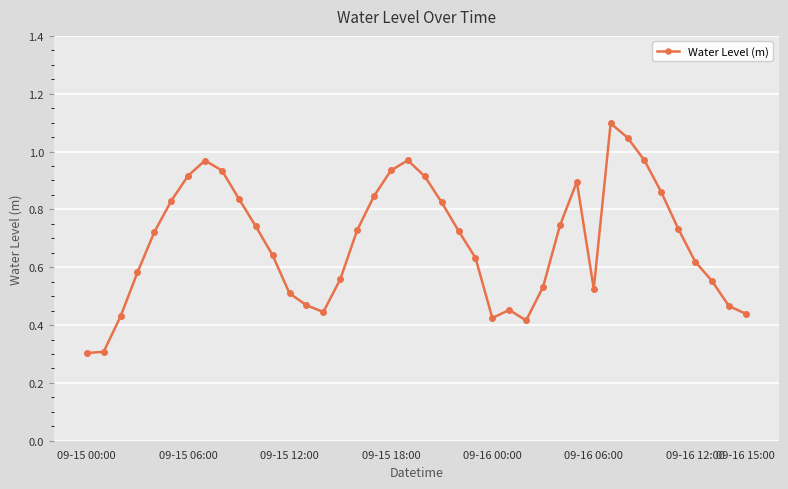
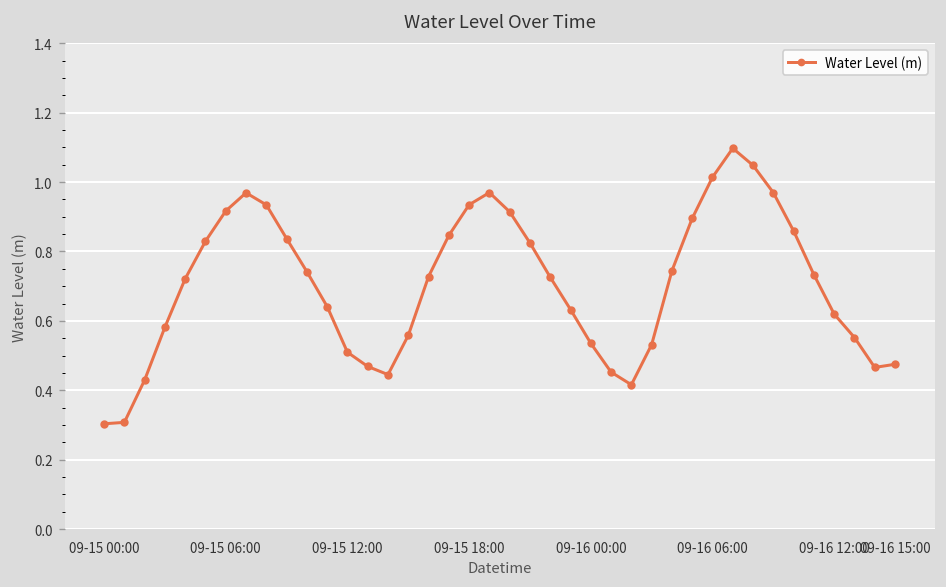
  {
    "09-15 00:00": 0.30,
    "09-15 06:00": 0.92,
    "09-15 12:00": 0.51,
    "09-15 18:00": 0.93,
-   "09-16 00:00": 0.42,
-   "09-16 06:00": 0.53,
+   "09-16 00:00": 0.54,
+   "09-16 06:00": 1.01,
    "09-16 12:00": 0.62,
-   "09-16 15:00": 0.44
+   "09-16 15:00": 0.47
  }
